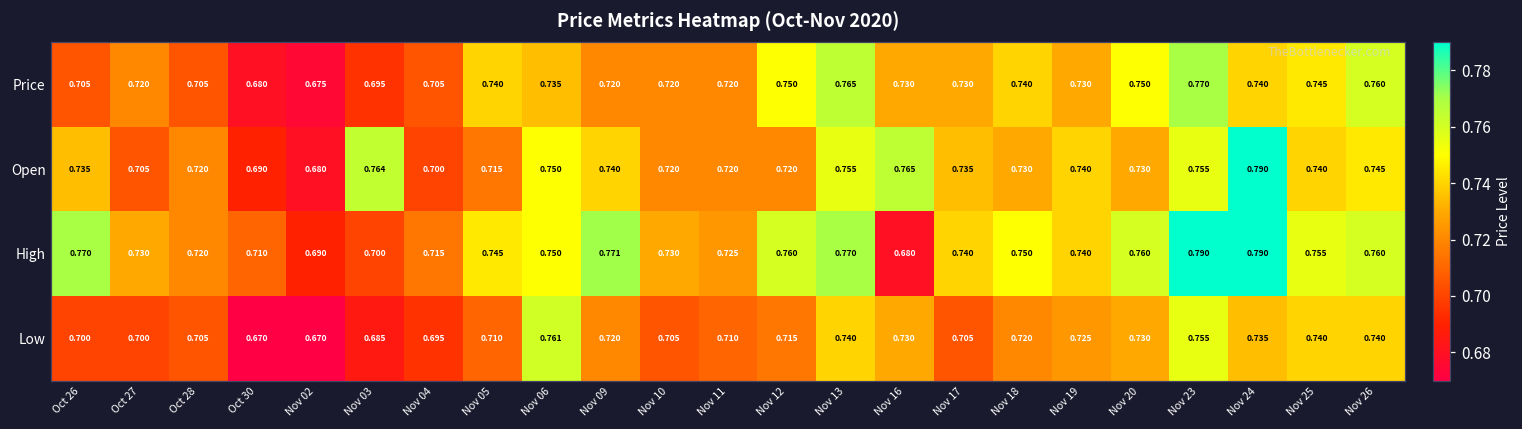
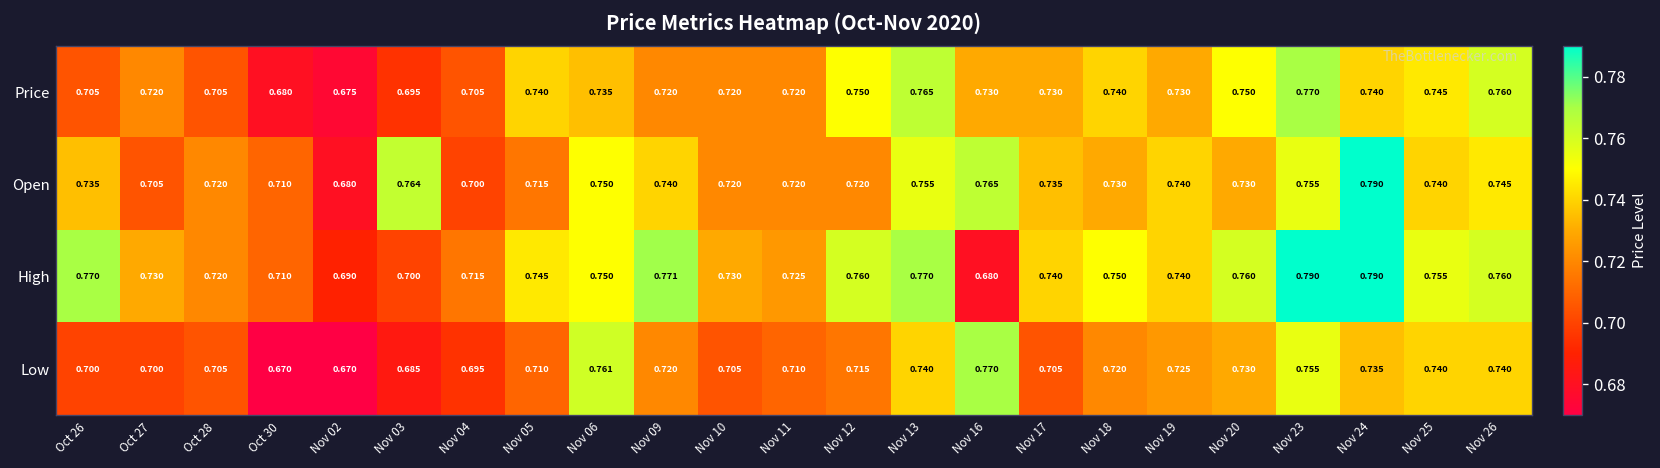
  {
    "Price": {
      "Oct 26": 0.705,
      "Oct 27": 0.720,
      "Oct 28": 0.705,
      "Oct 30": 0.680,
      "Nov 02": 0.675,
      "Nov 03": 0.695,
      "Nov 04": 0.705,
      "Nov 05": 0.740,
      "Nov 06": 0.735,
      "Nov 09": 0.720,
      "Nov 10": 0.720,
      "Nov 11": 0.720,
      "Nov 12": 0.750,
      "Nov 13": 0.765,
      "Nov 16": 0.730,
      "Nov 17": 0.730,
      "Nov 18": 0.740,
      "Nov 19": 0.730,
      "Nov 20": 0.750,
      "Nov 23": 0.770,
      "Nov 24": 0.740,
      "Nov 26": 0.760
    },
    "Open": {
      "Oct 26": 0.735,
      "Oct 27": 0.705,
      "Oct 28": 0.720,
-     "Oct 30": 0.690,
+     "Oct 30": 0.710,
      "Nov 02": 0.680,
      "Nov 03": 0.764,
      "Nov 04": 0.700,
      "Nov 05": 0.715,
      "Nov 06": 0.750,
      "Nov 09": 0.740,
      "Nov 10": 0.720,
      "Nov 11": 0.720,
      "Nov 12": 0.720,
      "Nov 13": 0.755,
      "Nov 16": 0.765,
      "Nov 17": 0.735,
      "Nov 18": 0.730,
      "Nov 19": 0.740,
      "Nov 20": 0.730,
      "Nov 23": 0.755,
      "Nov 24": 0.790,
      "Nov 25": 0.740,
      "Nov 26": 0.745
    },
    "High": {
      "Oct 26": 0.770,
      "Oct 27": 0.730,
      "Oct 28": 0.720,
      "Oct 30": 0.710,
      "Nov 02": 0.690,
      "Nov 03": 0.700,
      "Nov 04": 0.715,
      "Nov 05": 0.745,
      "Nov 06": 0.750,
      "Nov 09": 0.771,
      "Nov 10": 0.730,
      "Nov 11": 0.725,
      "Nov 12": 0.760,
      "Nov 13": 0.770,
      "Nov 16": 0.680,
      "Nov 17": 0.740,
      "Nov 18": 0.750,
      "Nov 19": 0.740,
      "Nov 20": 0.760,
      "Nov 23": 0.790,
      "Nov 24": 0.790,
      "Nov 25": 0.755,
      "Nov 26": 0.760
    },
    "Low": {
      "Oct 26": 0.700,
      "Oct 27": 0.700,
      "Oct 28": 0.705,
      "Oct 30": 0.670,
      "Nov 02": 0.670,
      "Nov 03": 0.685,
      "Nov 04": 0.695,
      "Nov 05": 0.710,
      "Nov 06": 0.761,
      "Nov 09": 0.720,
      "Nov 10": 0.705,
      "Nov 11": 0.710,
      "Nov 12": 0.715,
      "Nov 13": 0.740,
-     "Nov 16": 0.730,
+     "Nov 16": 0.770,
      "Nov 17": 0.705,
      "Nov 18": 0.720,
      "Nov 19": 0.725,
      "Nov 20": 0.730,
      "Nov 23": 0.755,
      "Nov 24": 0.735,
      "Nov 25": 0.740,
      "Nov 26": 0.740
    }
  }
